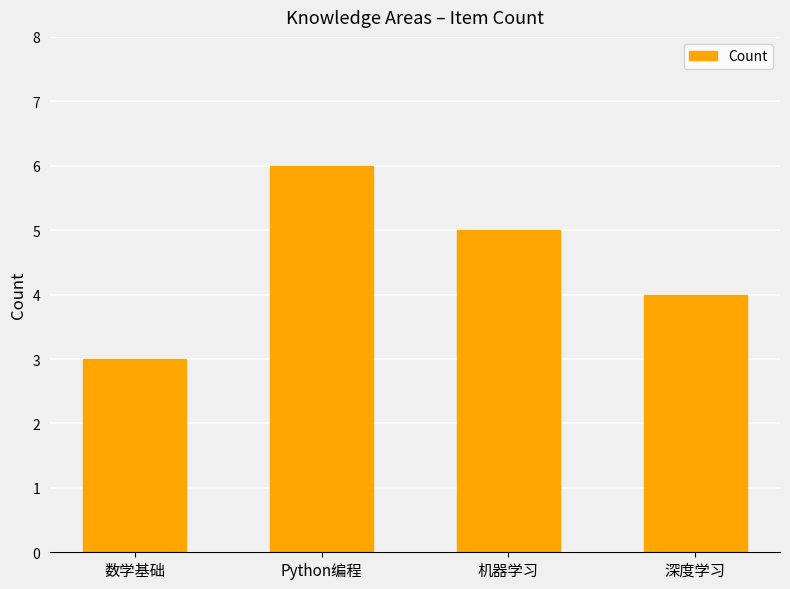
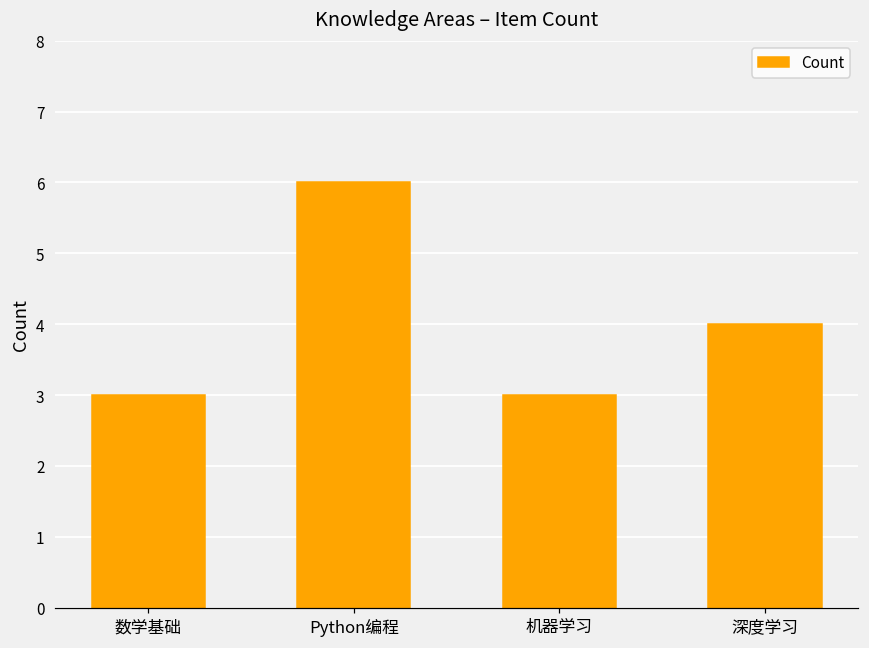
  {
    "数学基础": 3,
    "Python编程": 6,
-   "机器学习": 5,
+   "机器学习": 3,
    "深度学习": 4
  }
